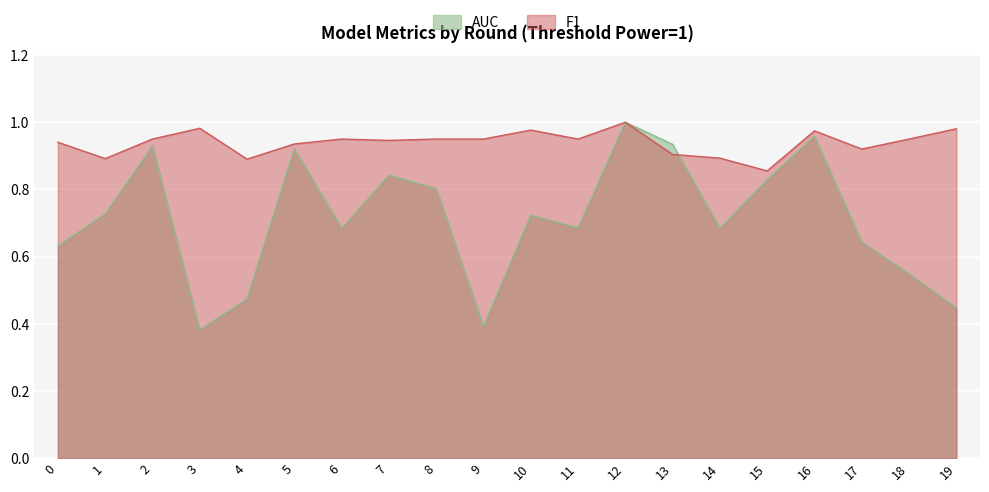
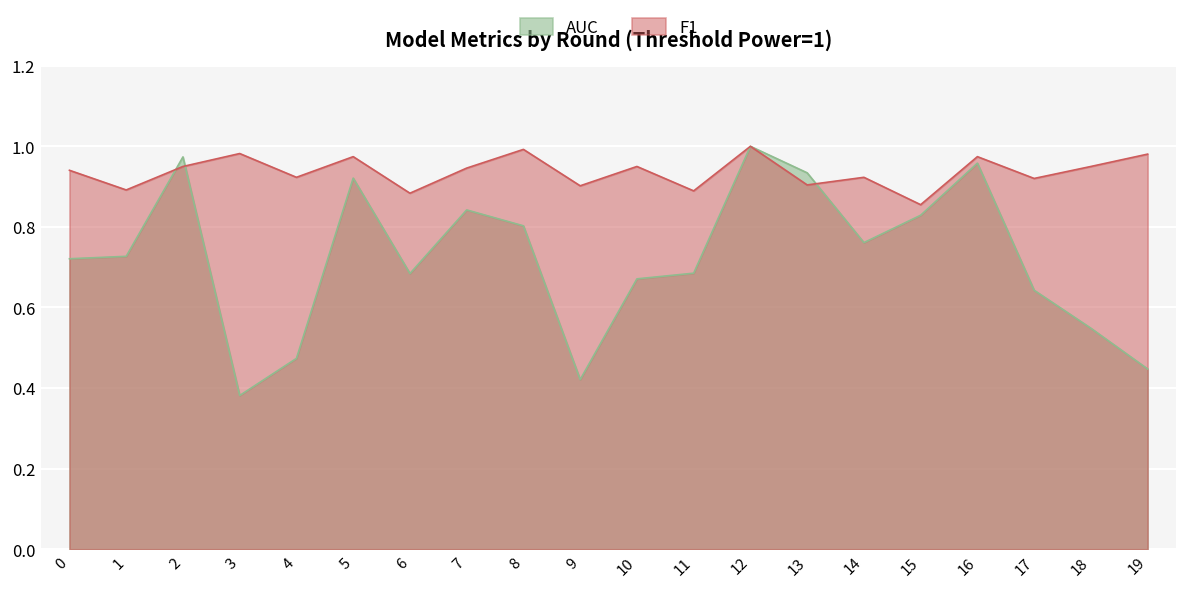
  {
    "AUC": {
-     "0": 0.63,
+     "0": 0.72,
      "1": 0.73,
-     "2": 0.93,
+     "2": 0.97,
      "3": 0.38,
      "4": 0.47,
      "5": 0.92,
      "6": 0.68,
      "7": 0.84,
      "8": 0.80,
-     "9": 0.39,
-     "10": 0.72,
+     "9": 0.42,
+     "10": 0.67,
      "11": 0.69,
      "13": 0.93,
-     "14": 0.68,
+     "14": 0.76,
      "15": 0.83,
      "16": 0.96,
      "17": 0.64,
      "18": 0.55,
      "19": 0.45
    },
    "F1": {
      "0": 0.94,
      "1": 0.89,
      "2": 0.95,
      "3": 0.98,
-     "4": 0.89,
-     "5": 0.94,
-     "6": 0.95,
+     "4": 0.92,
+     "5": 0.97,
+     "6": 0.88,
      "7": 0.95,
-     "8": 0.95,
-     "9": 0.95,
-     "10": 0.98,
-     "11": 0.95,
+     "8": 0.99,
+     "9": 0.90,
+     "10": 0.95,
+     "11": 0.89,
      "13": 0.90,
-     "14": 0.89,
+     "14": 0.92,
      "15": 0.86,
      "16": 0.97,
      "17": 0.92,
      "18": 0.95,
      "19": 0.98
    }
  }
